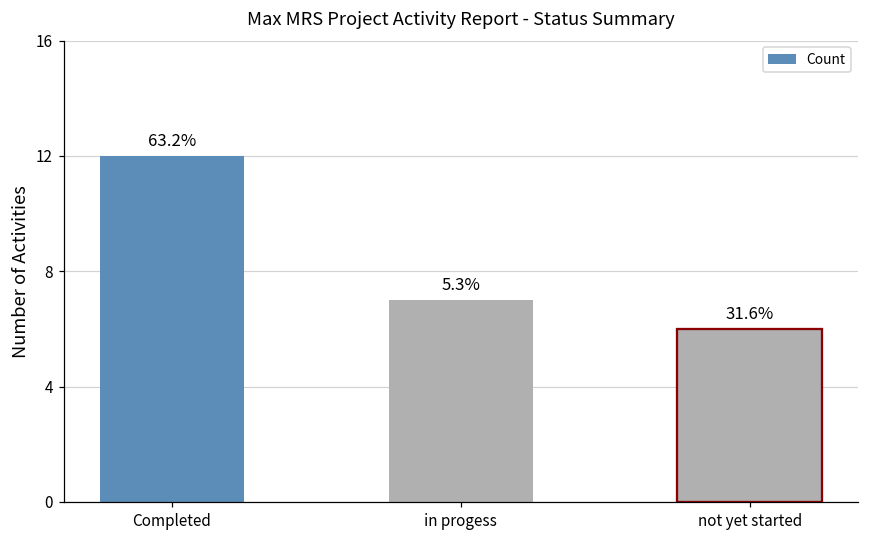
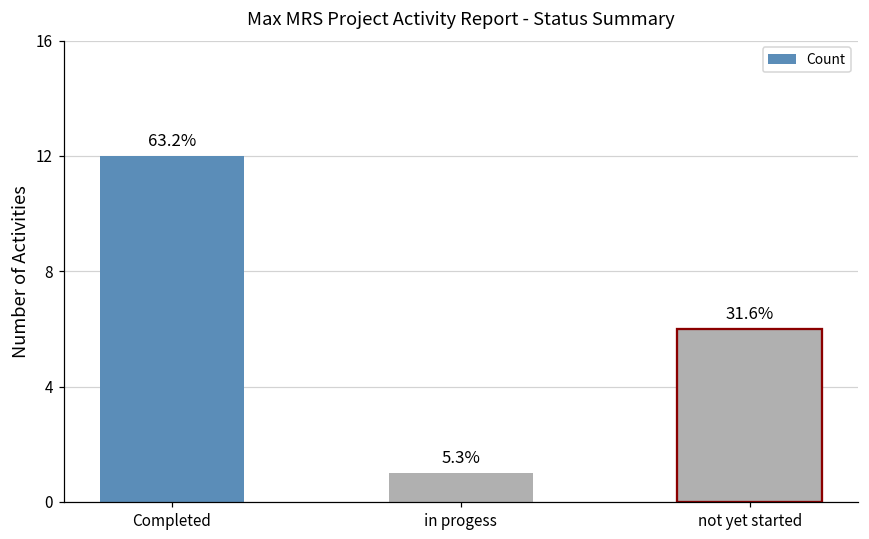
  {
-   "in progess": 7
+   "in progess": 1
  }
